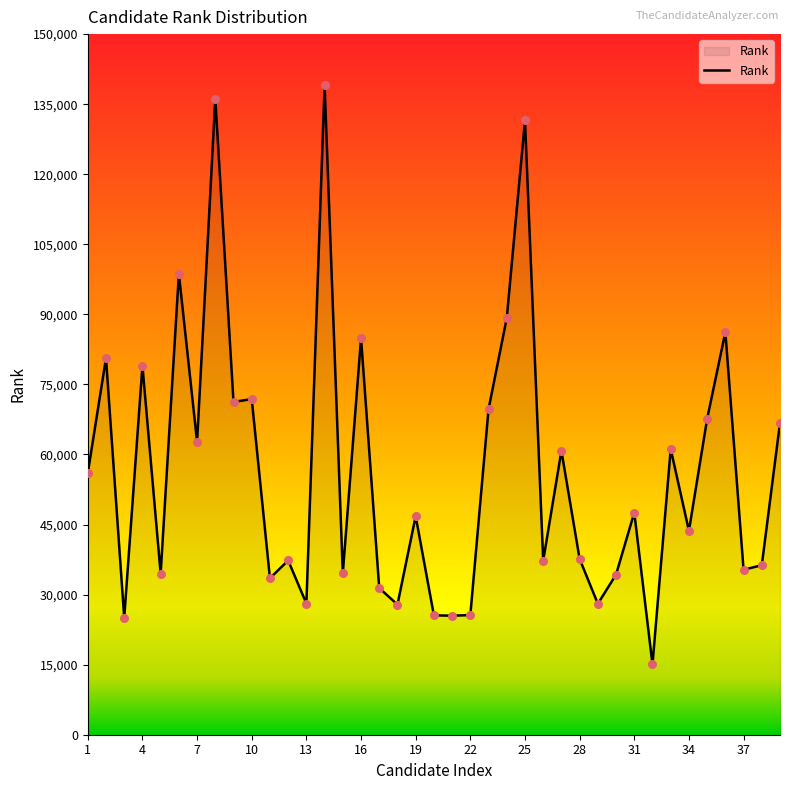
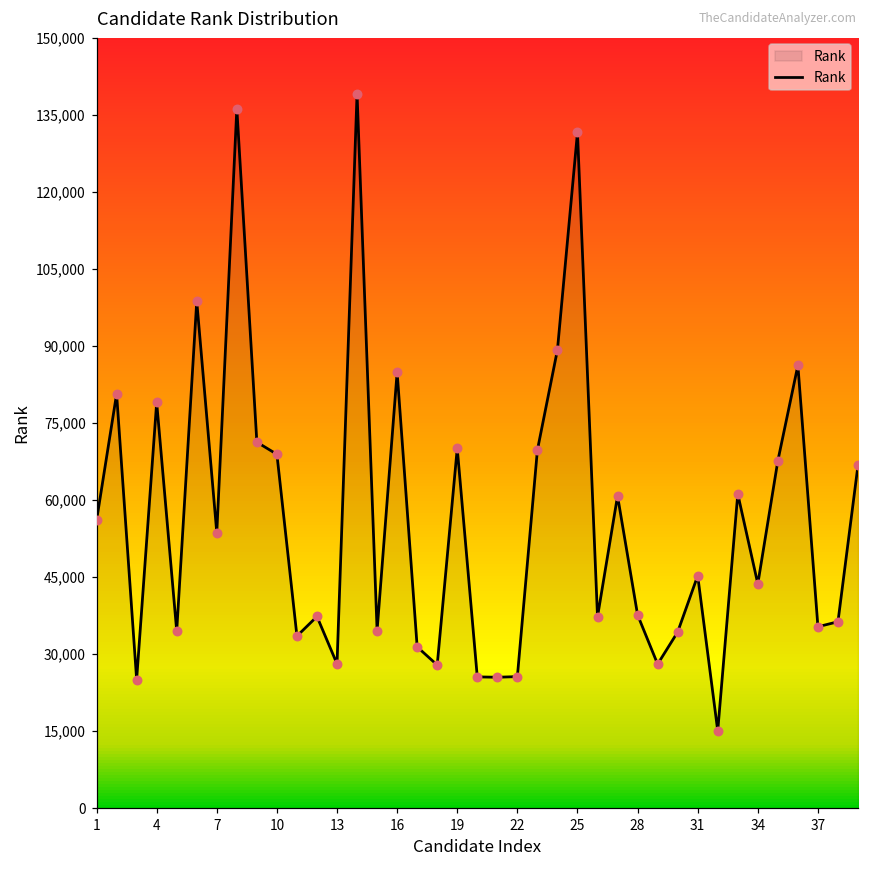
  {
    "1": "56,000",
    "4": "79,000",
-   "7": "63,000",
-   "10": "72,000",
+   "7": "54,000",
+   "10": "69,000",
    "13": "28,000",
    "16": "85,000",
-   "19": "47,000",
+   "19": "70,000",
    "22": "26,000",
    "25": "132,000",
    "28": "38,000",
-   "31": "48,000",
+   "31": "45,000",
    "34": "44,000",
    "37": "35,000"
  }
